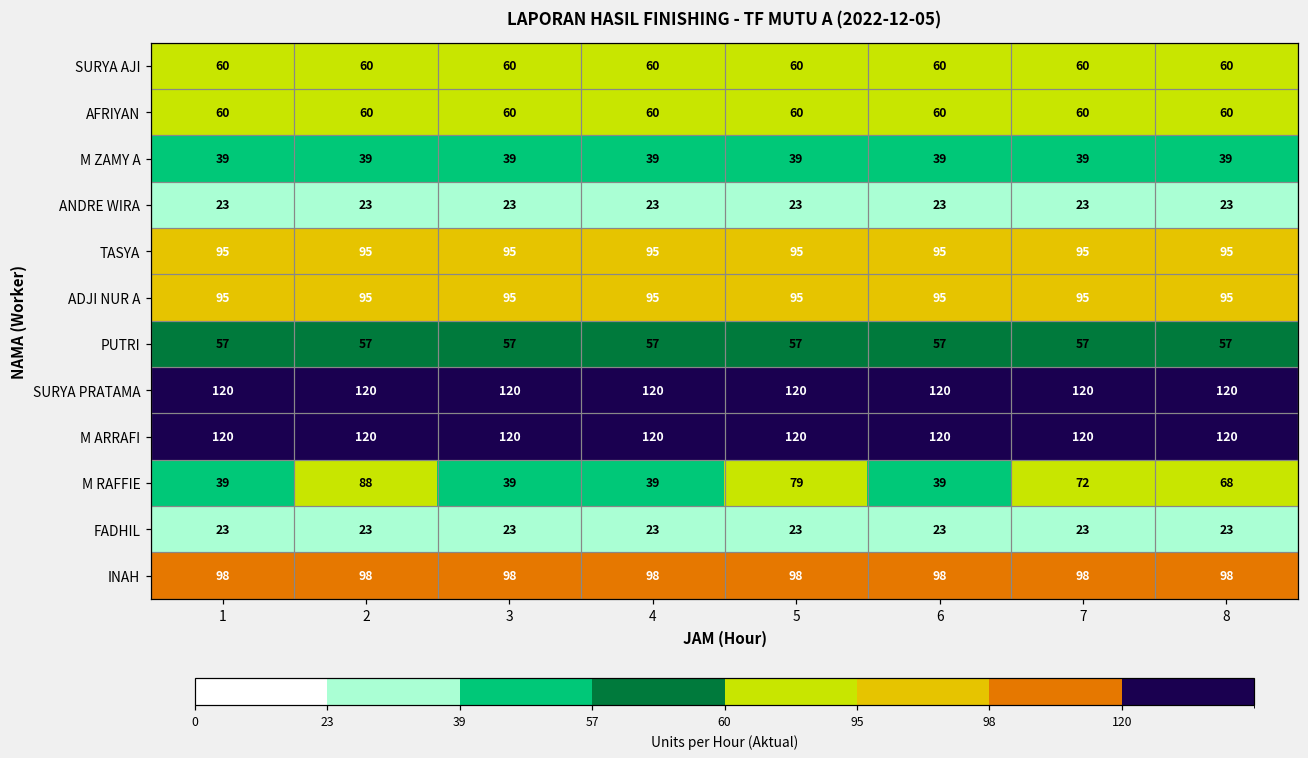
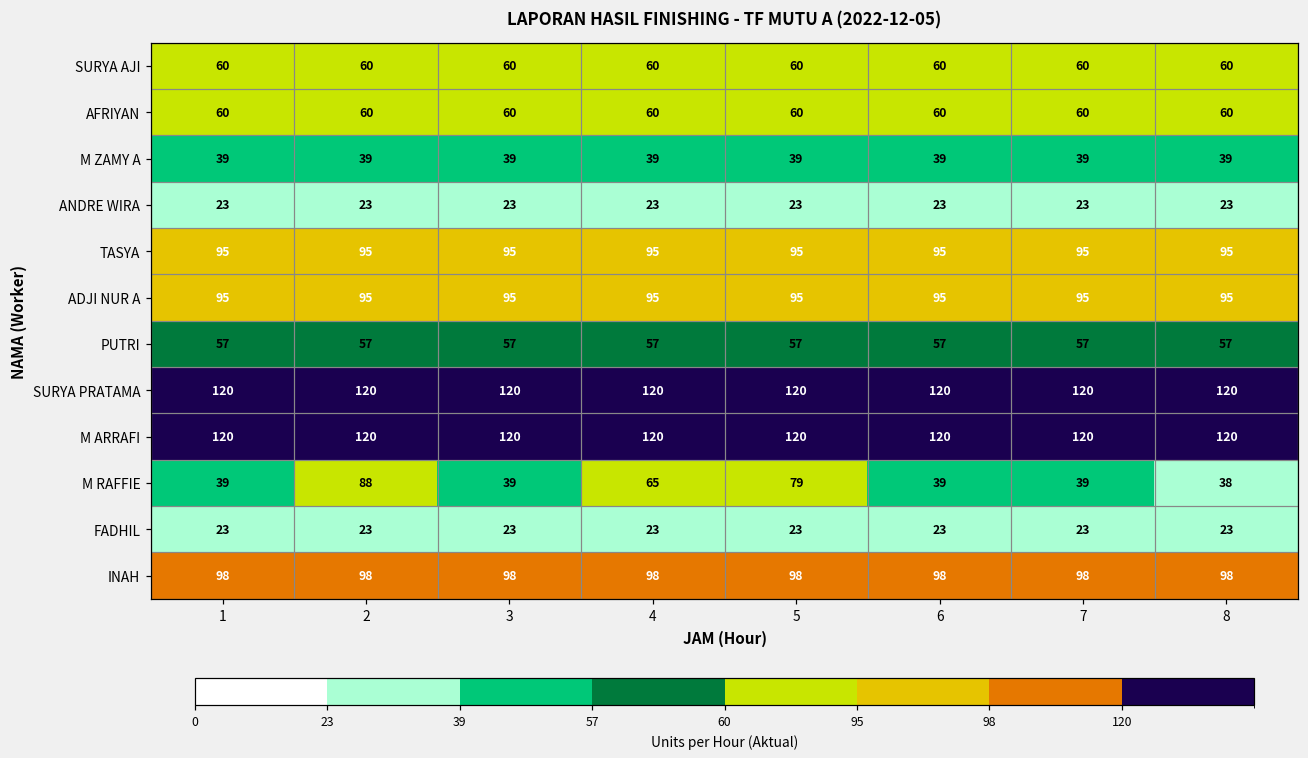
  {
    "SURYA AJI": {
      "1": 60,
      "2": 60,
      "3": 60,
      "4": 60,
      "5": 60,
      "6": 60,
      "7": 60,
      "8": 60
    },
    "AFRIYAN": {
      "1": 60,
      "2": 60,
      "3": 60,
      "4": 60,
      "5": 60,
      "6": 60,
      "7": 60,
      "8": 60
    },
    "M ZAMY A": {
      "1": 39,
      "2": 39,
      "3": 39,
      "4": 39,
      "5": 39,
      "6": 39,
      "7": 39,
      "8": 39
    },
    "ANDRE WIRA": {
      "1": 23,
      "2": 23,
      "3": 23,
      "4": 23,
      "5": 23,
      "6": 23,
      "7": 23,
      "8": 23
    },
    "TASYA": {
      "1": 95,
      "2": 95,
      "3": 95,
      "4": 95,
      "5": 95,
      "6": 95,
      "7": 95,
      "8": 95
    },
    "ADJI NUR A": {
      "1": 95,
      "2": 95,
      "3": 95,
      "4": 95,
      "5": 95,
      "6": 95,
      "7": 95,
      "8": 95
    },
    "PUTRI": {
      "1": 57,
      "2": 57,
      "3": 57,
      "4": 57,
      "5": 57,
      "6": 57,
      "7": 57,
      "8": 57
    },
    "SURYA PRATAMA": {
      "1": 120,
      "2": 120,
      "3": 120,
      "4": 120,
      "5": 120,
      "6": 120,
      "7": 120,
      "8": 120
    },
    "M ARRAFI": {
      "1": 120,
      "2": 120,
      "3": 120,
      "4": 120,
      "5": 120,
      "6": 120,
      "7": 120,
      "8": 120
    },
    "M RAFFIE": {
      "1": 39,
      "2": 88,
      "3": 39,
-     "4": 39,
+     "4": 65,
      "5": 79,
      "6": 39,
-     "7": 72,
-     "8": 68
+     "7": 39,
+     "8": 38
    },
    "FADHIL": {
      "1": 23,
      "2": 23,
      "3": 23,
      "4": 23,
      "5": 23,
      "6": 23,
      "7": 23,
      "8": 23
    },
    "INAH": {
      "1": 98,
      "2": 98,
      "3": 98,
      "4": 98,
      "5": 98,
      "6": 98,
      "7": 98,
      "8": 98
    }
  }
